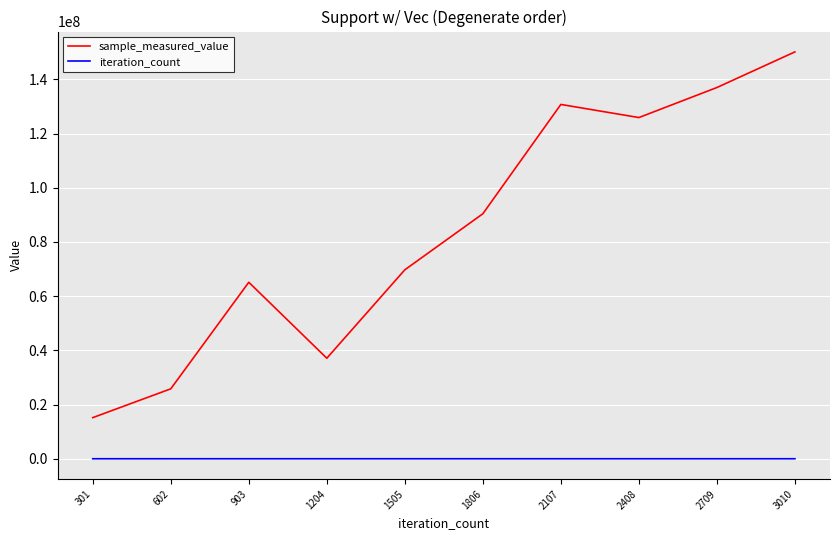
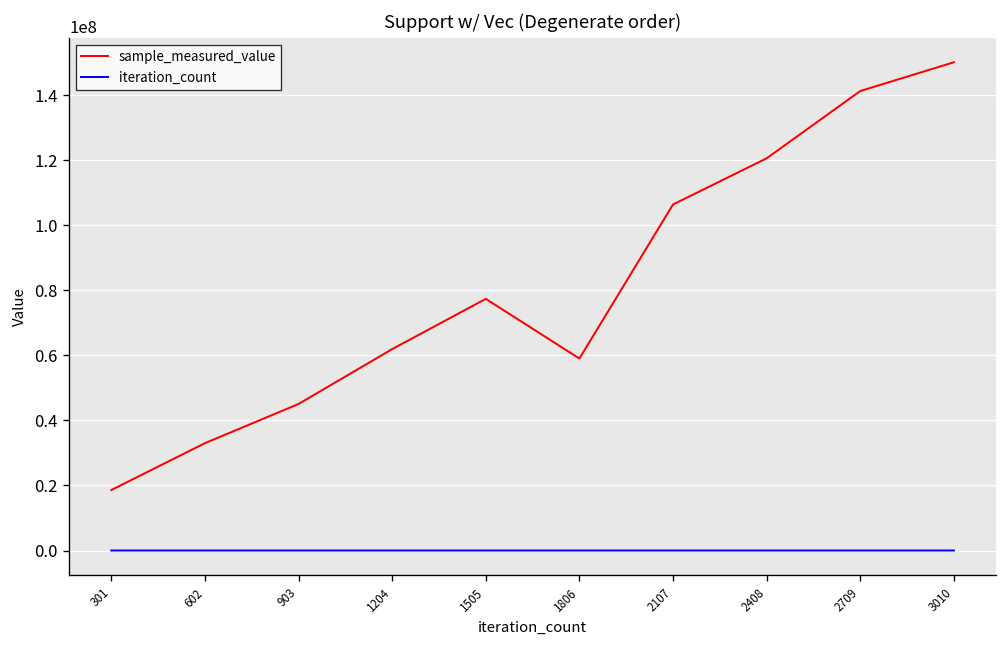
  {
    "sample_measured_value": {
-     "301": 15000000,
-     "602": 26000000,
-     "903": 65000000,
-     "1204": 37000000,
-     "1505": 70000000,
-     "1806": 90000000,
-     "2107": 131000000,
-     "2408": 126000000,
-     "2709": 137000000,
+     "301": 19000000,
+     "602": 33000000,
+     "903": 45000000,
+     "1204": 62000000,
+     "1505": 77000000,
+     "1806": 59000000,
+     "2107": 106000000,
+     "2408": 121000000,
+     "2709": 141000000,
      "3010": 150000000
    },
    "iteration_count": {
      "301": 0,
      "602": 0,
      "903": 0,
      "1204": 0,
      "1505": 0,
      "1806": 0,
      "2107": 0,
      "2408": 0,
      "2709": 0,
      "3010": 0
    }
  }
